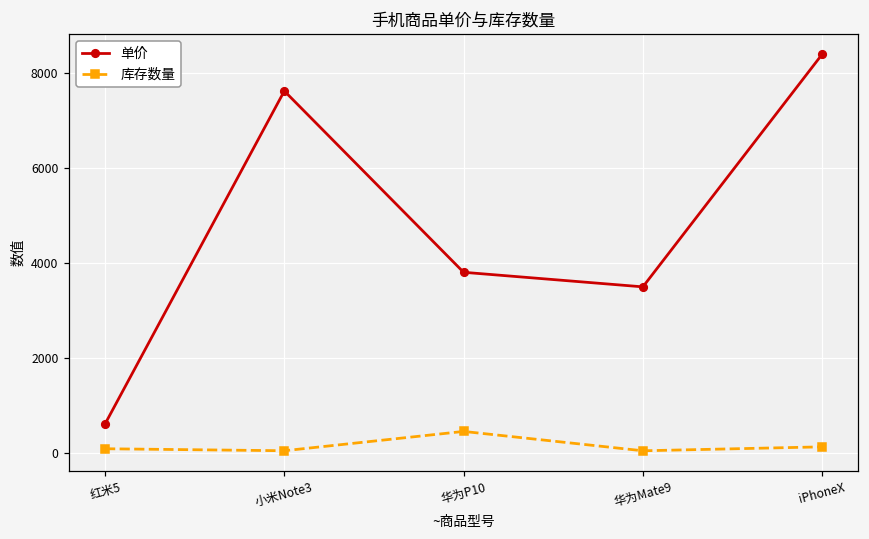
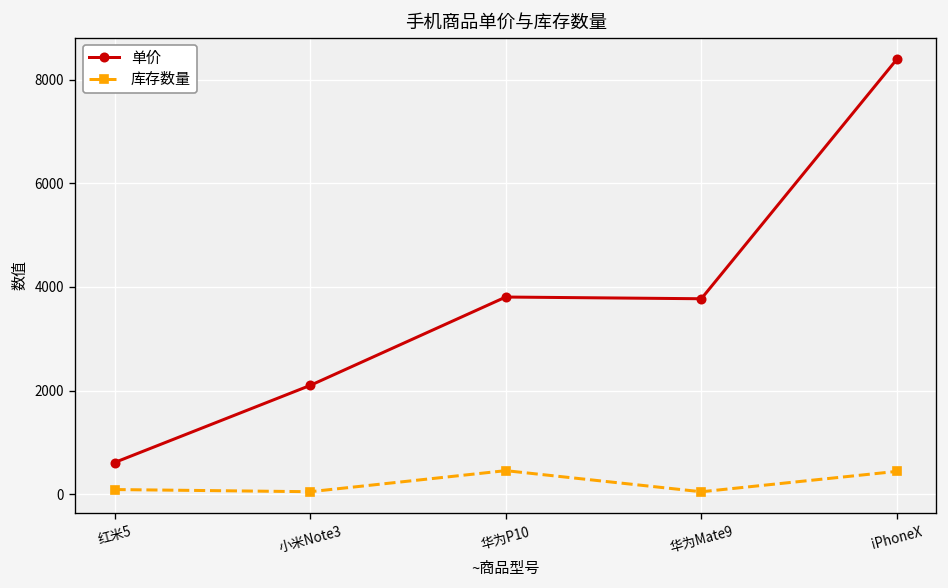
  {
    "单价": {
      "红米5": 600,
-     "小米Note3": 7600,
+     "小米Note3": 2100,
      "华为P10": 3800,
-     "华为Mate9": 3500,
+     "华为Mate9": 3800,
      "iPhoneX": 8400
    },
    "库存数量": {
      "红米5": 100,
      "小米Note3": 0,
      "华为P10": 500,
      "华为Mate9": 0,
-     "iPhoneX": 100
+     "iPhoneX": 400
    }
  }
